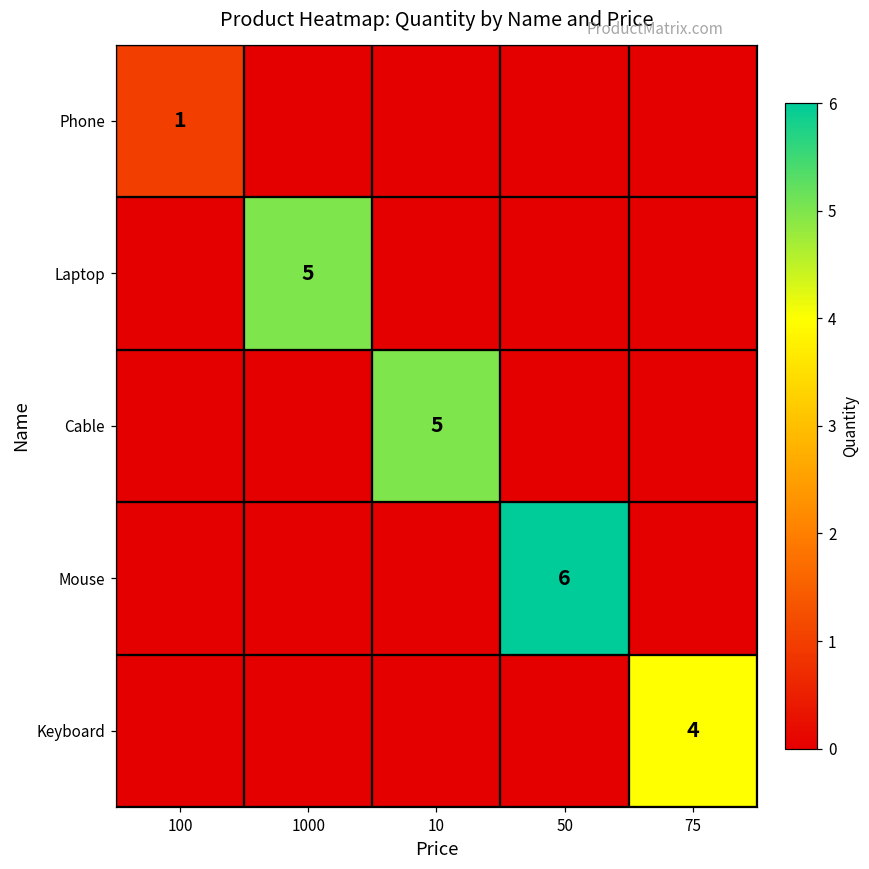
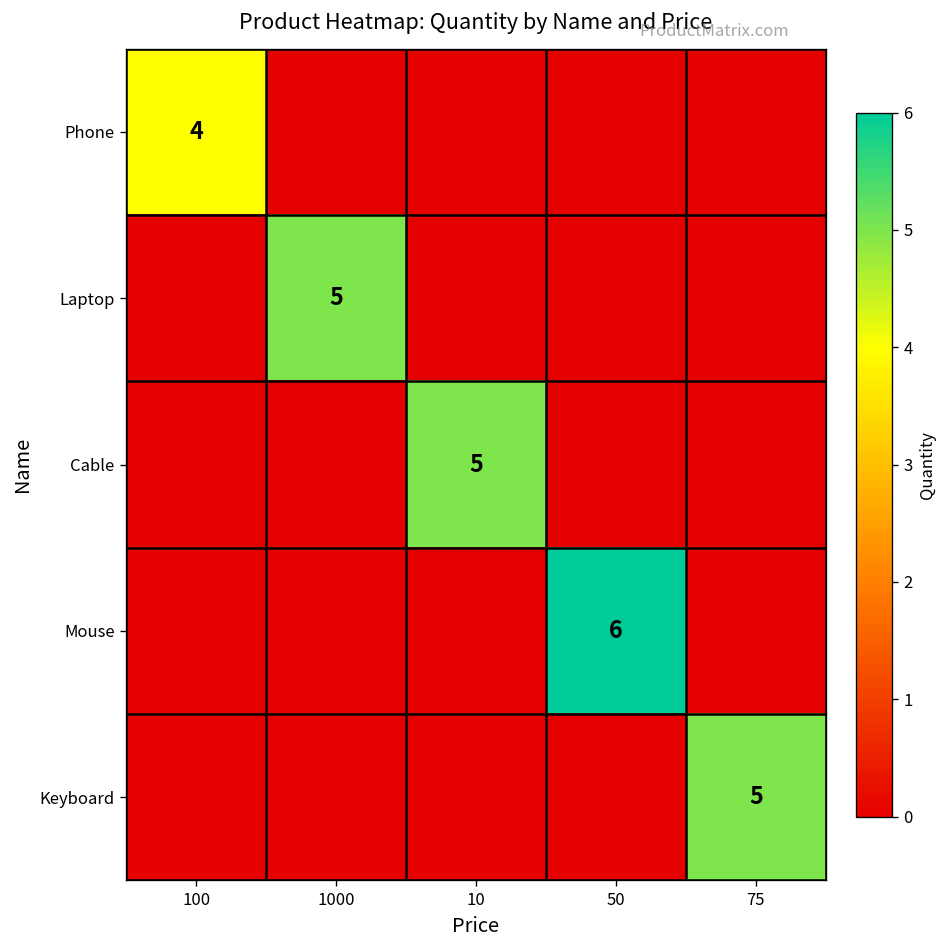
  {
    "Phone": {
-     "100": 1
+     "100": 4
    },
    "Laptop": {
      "1000": 5
    },
    "Cable": {
      "10": 5
    },
    "Mouse": {
      "50": 6
    },
    "Keyboard": {
-     "75": 4
+     "75": 5
    }
  }
